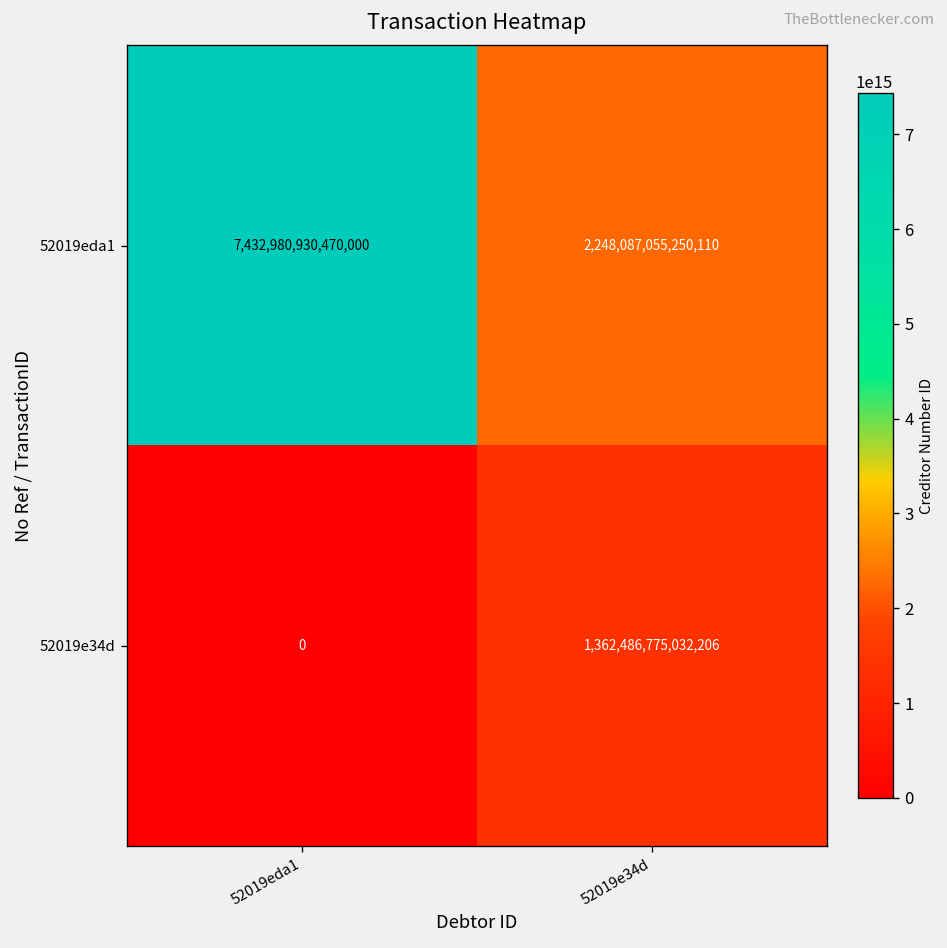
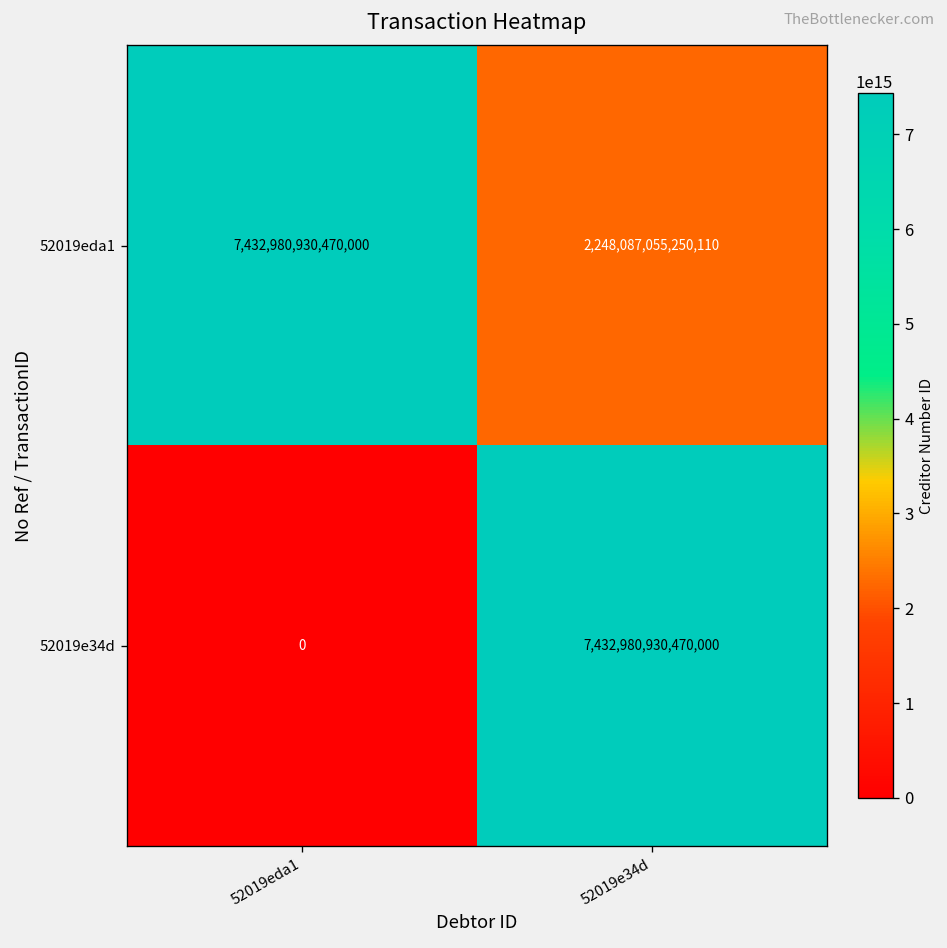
  {
    "52019eda1": {
      "52019eda1": "7,432,980,930,470,000",
      "52019e34d": "2,248,087,055,250,110"
    },
    "52019e34d": {
      "52019eda1": "0",
-     "52019e34d": "1,362,486,775,032,206"
+     "52019e34d": "7,432,980,930,470,000"
    }
  }
